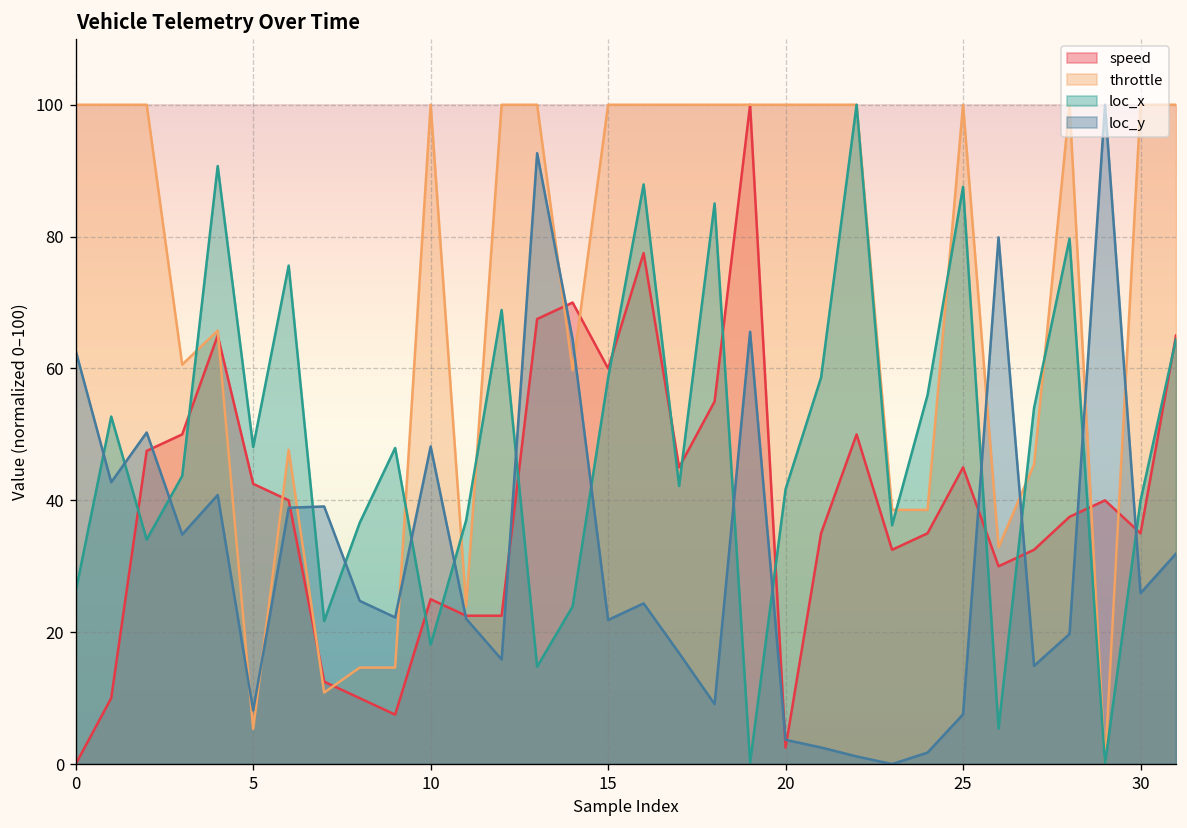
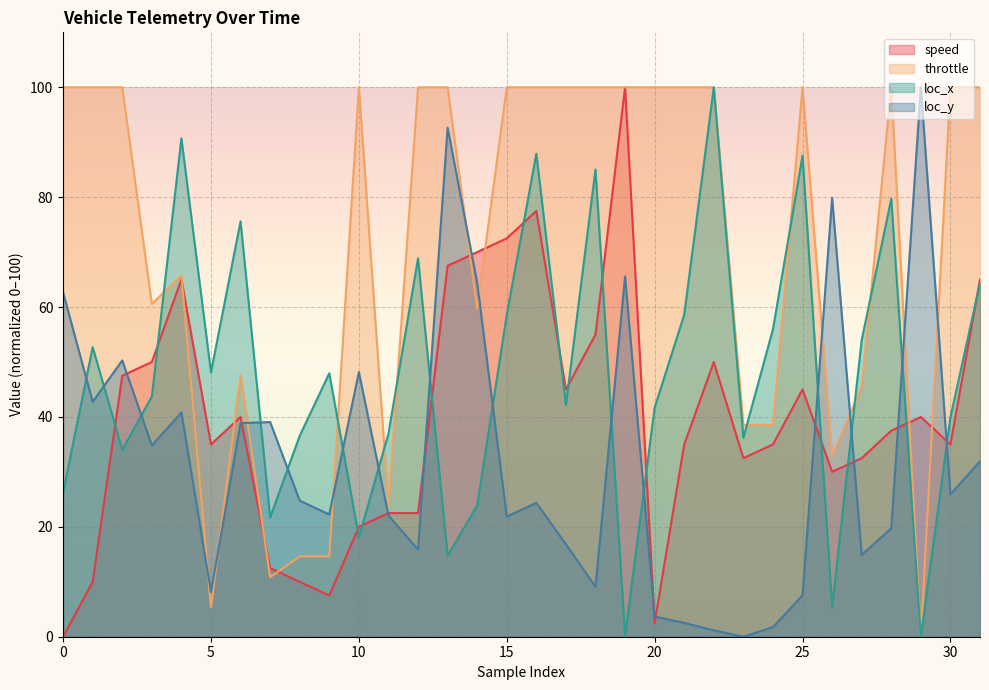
  {
    "speed": {
      "0": 0,
-     "5": 43,
-     "10": 25,
-     "15": 60,
+     "5": 35,
+     "10": 20,
+     "15": 73,
      "20": 3,
      "25": 45,
      "30": 35
    },
    "throttle": {
      "0": 100,
      "5": 5,
      "10": 100,
      "15": 100,
      "20": 100,
      "25": 100
    }
  }
